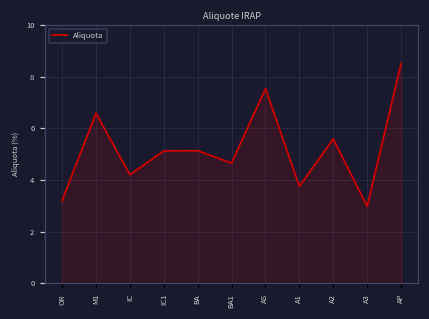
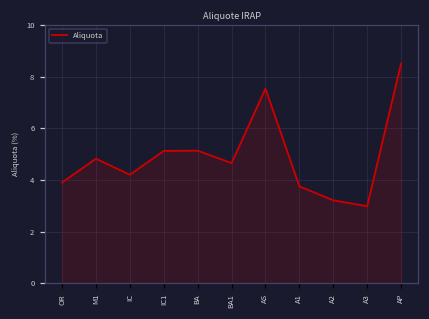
  {
-   "OR": 3.2,
-   "M1": 6.6,
+   "OR": 3.9,
+   "M1": 4.8,
    "IC": 4.2,
    "IC1": 5.1,
    "BA": 5.1,
    "BA1": 4.7,
    "AS": 7.5,
    "A1": 3.8,
-   "A2": 5.6,
+   "A2": 3.2,
    "A3": 3.0,
    "AP": 8.5
  }
